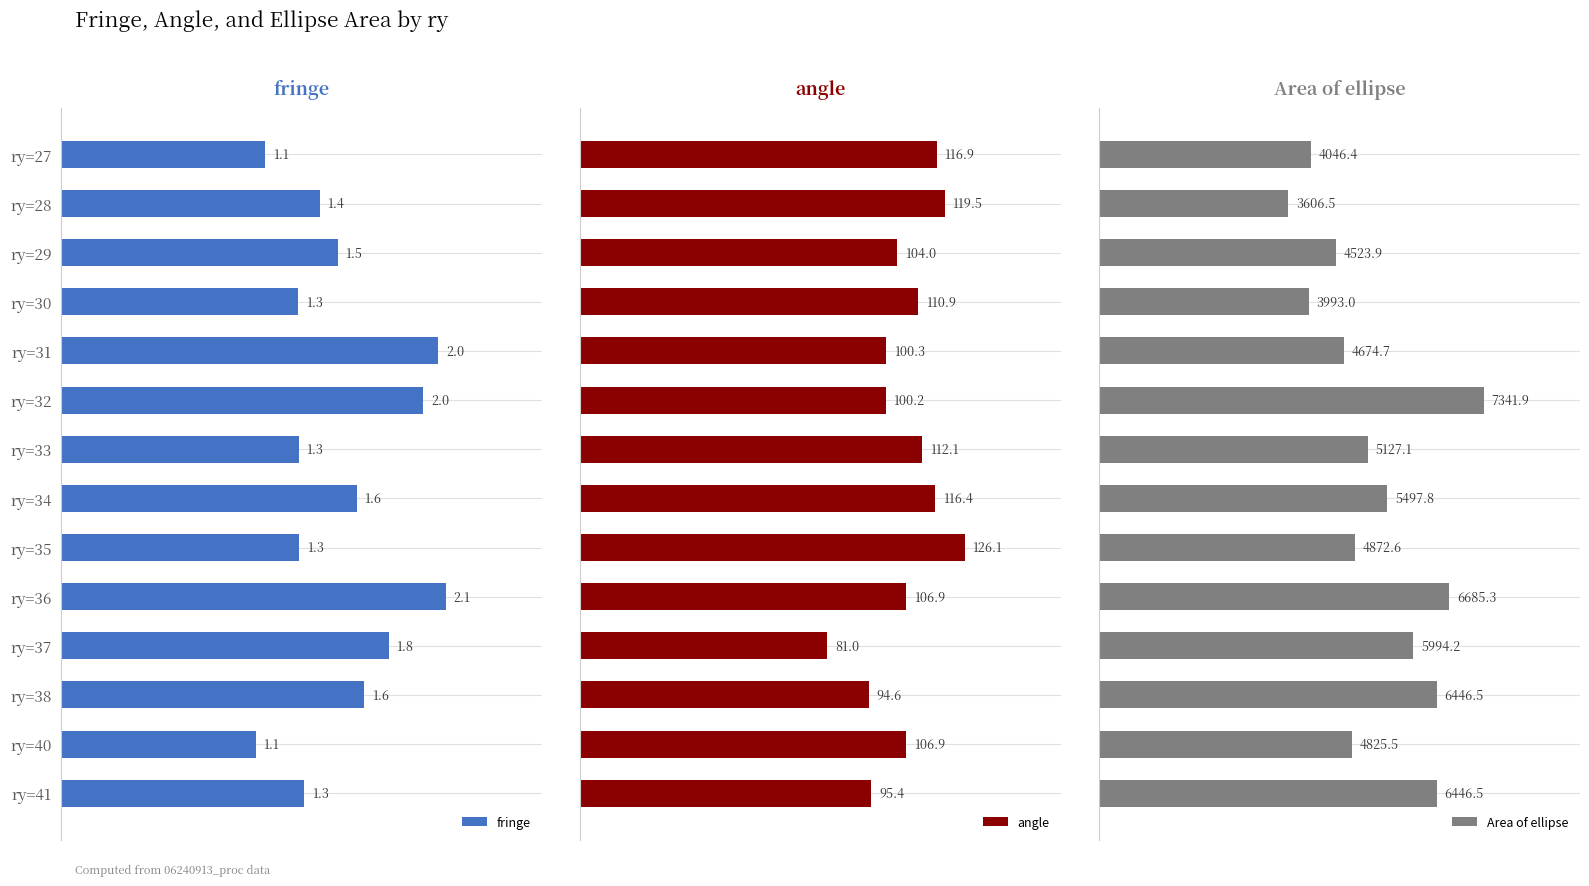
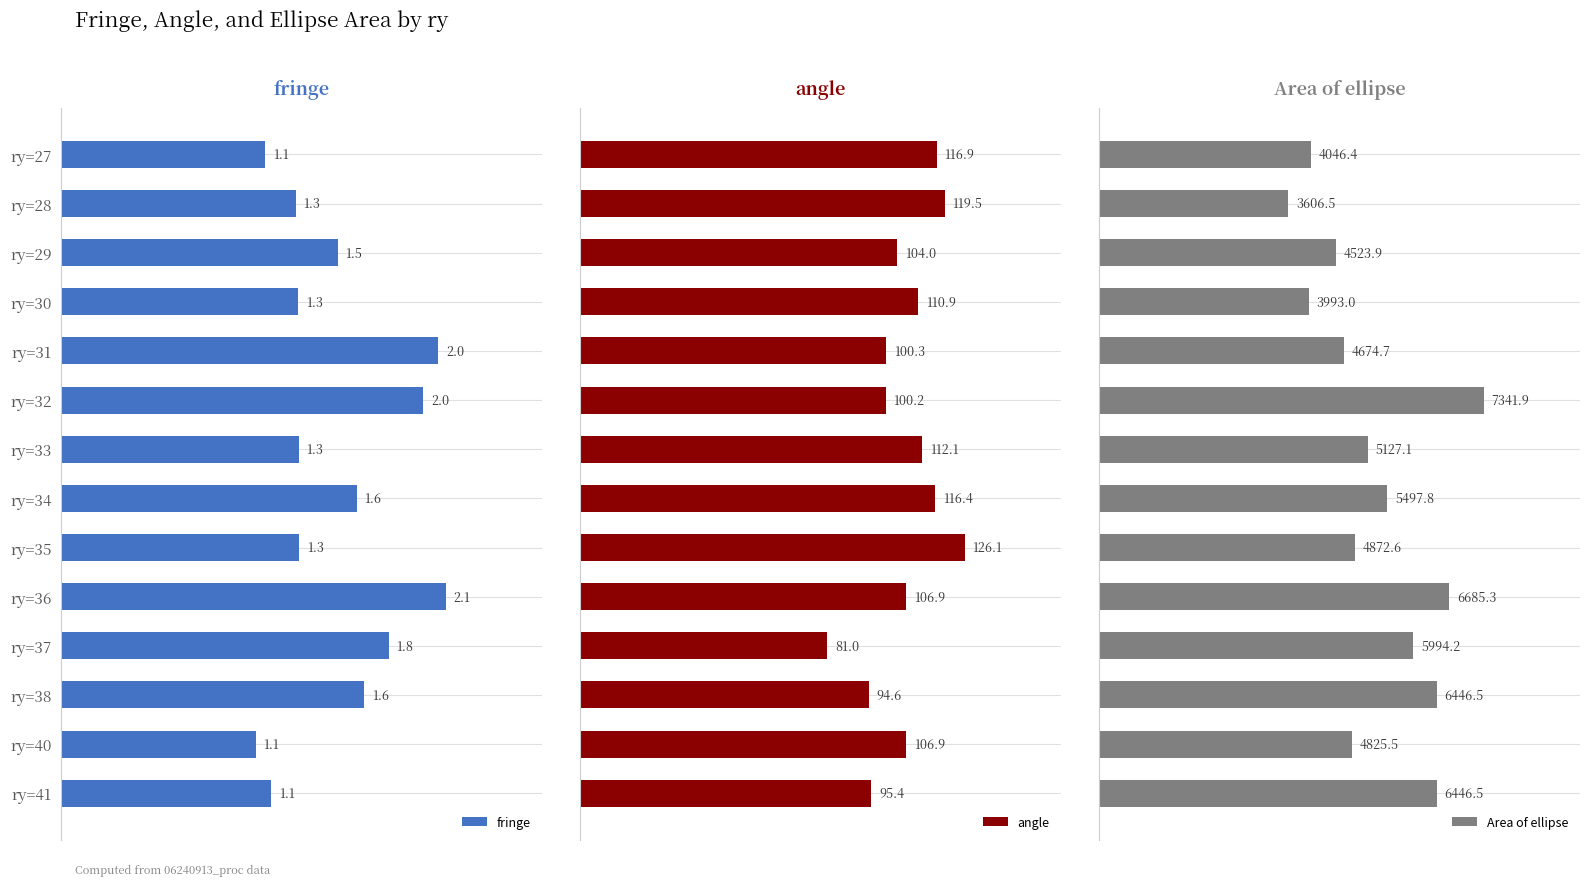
  {
    "fringe": {
      "ry=27": 1.1,
-     "ry=28": 1.4,
+     "ry=28": 1.3,
      "ry=29": 1.5,
      "ry=30": 1.3,
      "ry=31": 2.0,
      "ry=32": 2.0,
      "ry=33": 1.3,
      "ry=34": 1.6,
      "ry=35": 1.3,
      "ry=36": 2.1,
      "ry=37": 1.8,
      "ry=38": 1.6,
      "ry=40": 1.1,
-     "ry=41": 1.3
+     "ry=41": 1.1
    }
  }
